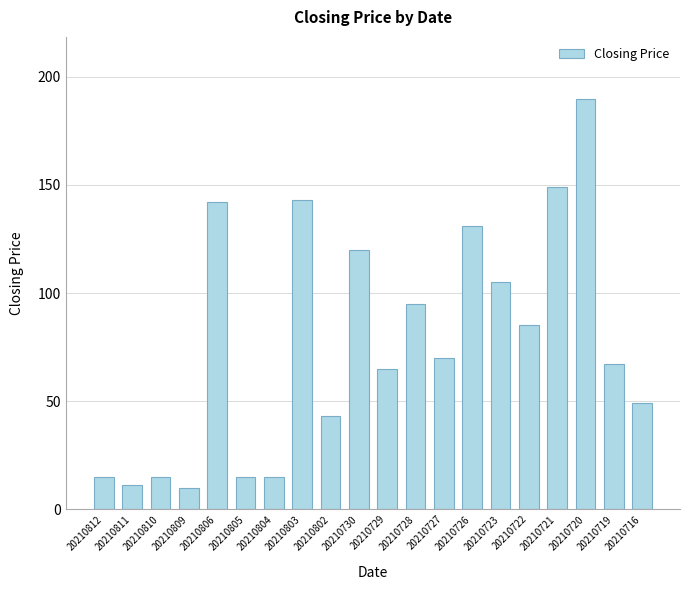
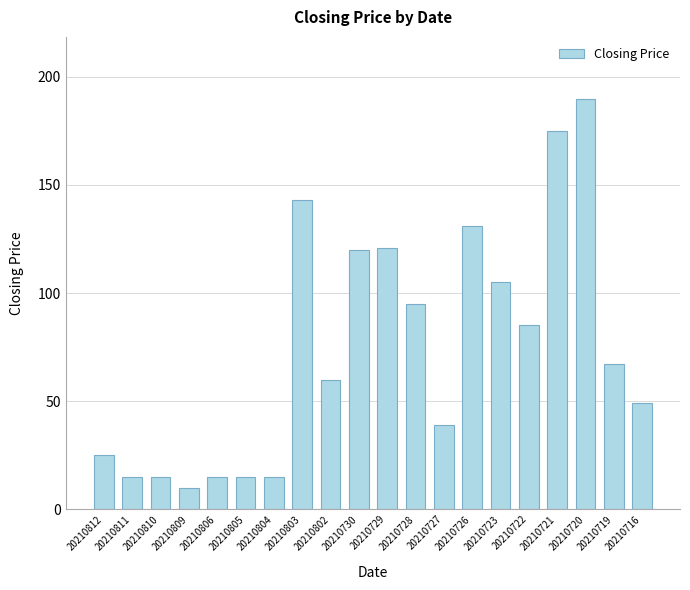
  {
-   "20210812": 15,
-   "20210811": 11,
+   "20210812": 25,
+   "20210811": 15,
    "20210810": 15,
    "20210809": 10,
-   "20210806": 142,
+   "20210806": 15,
    "20210805": 15,
    "20210804": 15,
    "20210803": 143,
-   "20210802": 43,
+   "20210802": 60,
    "20210730": 120,
-   "20210729": 65,
+   "20210729": 121,
    "20210728": 95,
-   "20210727": 70,
+   "20210727": 39,
    "20210726": 131,
    "20210723": 105,
    "20210722": 85,
-   "20210721": 149,
+   "20210721": 175,
    "20210720": 190,
    "20210719": 67,
    "20210716": 49
  }
